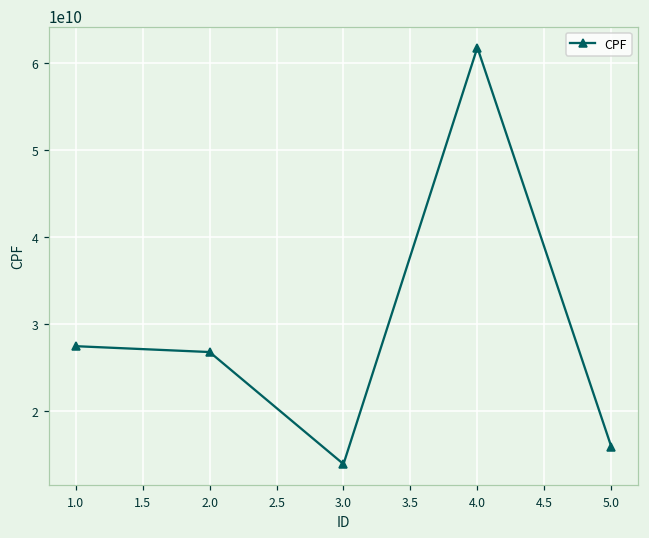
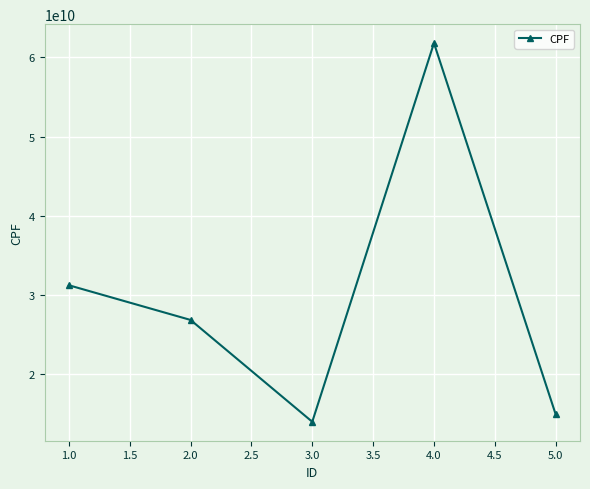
  {
-   "1.0": 27000000000,
+   "1.0": 31000000000,
    "2.0": 27000000000,
    "3.0": 14000000000,
    "4.0": 62000000000,
-   "5.0": 16000000000
+   "5.0": 15000000000
  }
